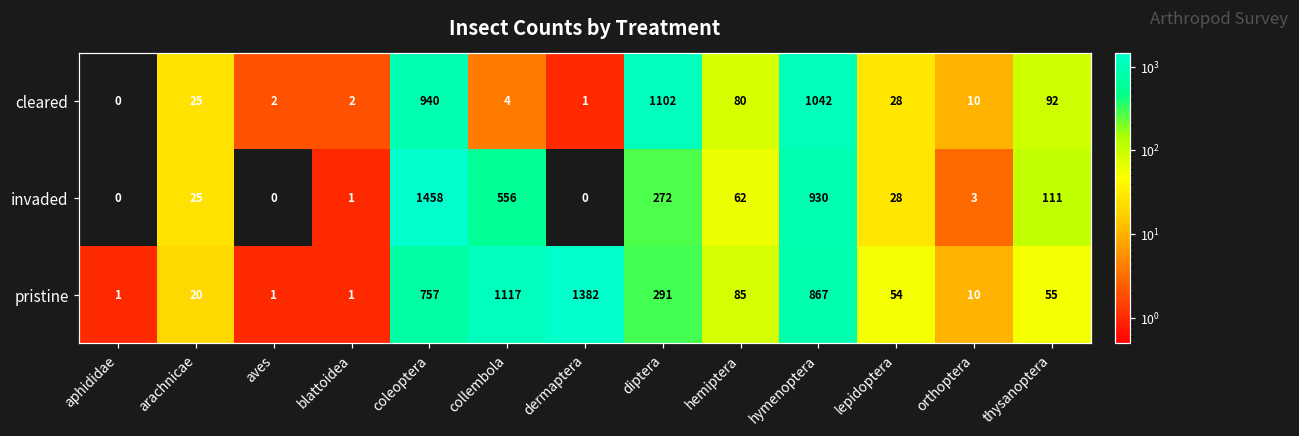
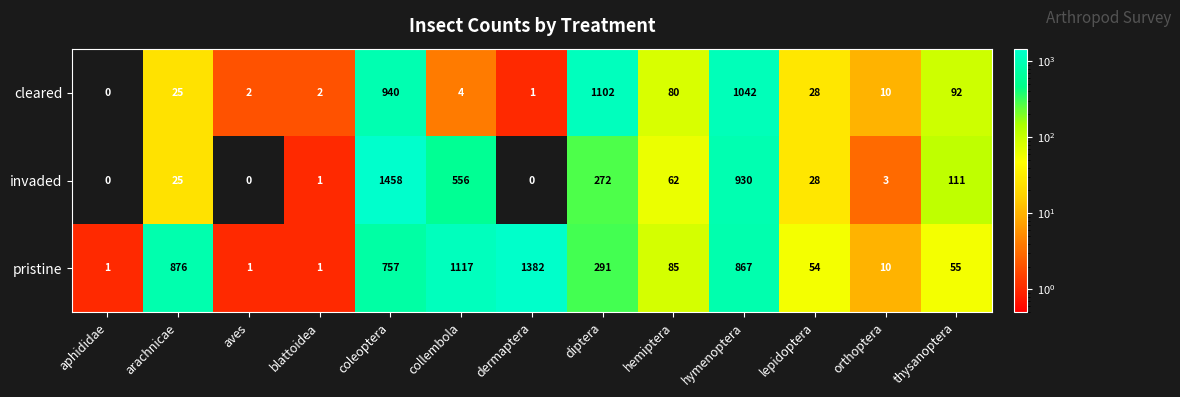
  {
    "cleared": {
      "aphididae": 0,
      "arachnicae": 25,
      "aves": 2,
      "blattoidea": 2,
      "coleoptera": 940,
      "collembola": 4,
      "dermaptera": 1,
      "diptera": 1102,
      "hemiptera": 80,
      "hymenoptera": 1042,
      "lepidoptera": 28,
      "orthoptera": 10,
      "thysanoptera": 92
    },
    "invaded": {
      "aphididae": 0,
      "arachnicae": 25,
      "aves": 0,
      "blattoidea": 1,
      "coleoptera": 1458,
      "collembola": 556,
      "dermaptera": 0,
      "diptera": 272,
      "hemiptera": 62,
      "hymenoptera": 930,
      "lepidoptera": 28,
      "orthoptera": 3,
      "thysanoptera": 111
    },
    "pristine": {
      "aphididae": 1,
-     "arachnicae": 20,
+     "arachnicae": 876,
      "aves": 1,
      "blattoidea": 1,
      "coleoptera": 757,
      "collembola": 1117,
      "dermaptera": 1382,
      "diptera": 291,
      "hemiptera": 85,
      "hymenoptera": 867,
      "lepidoptera": 54,
      "orthoptera": 10,
      "thysanoptera": 55
    }
  }
